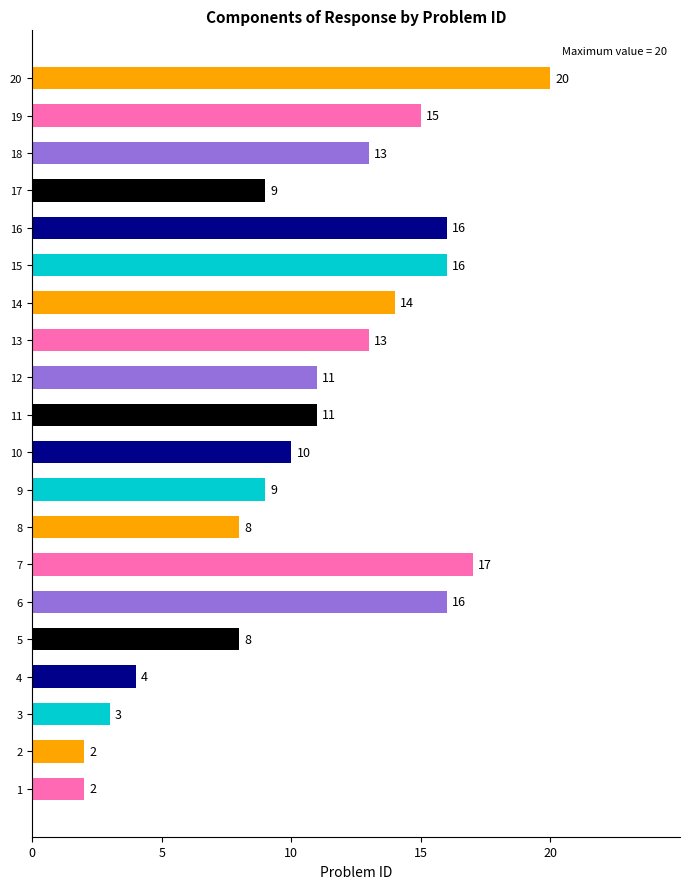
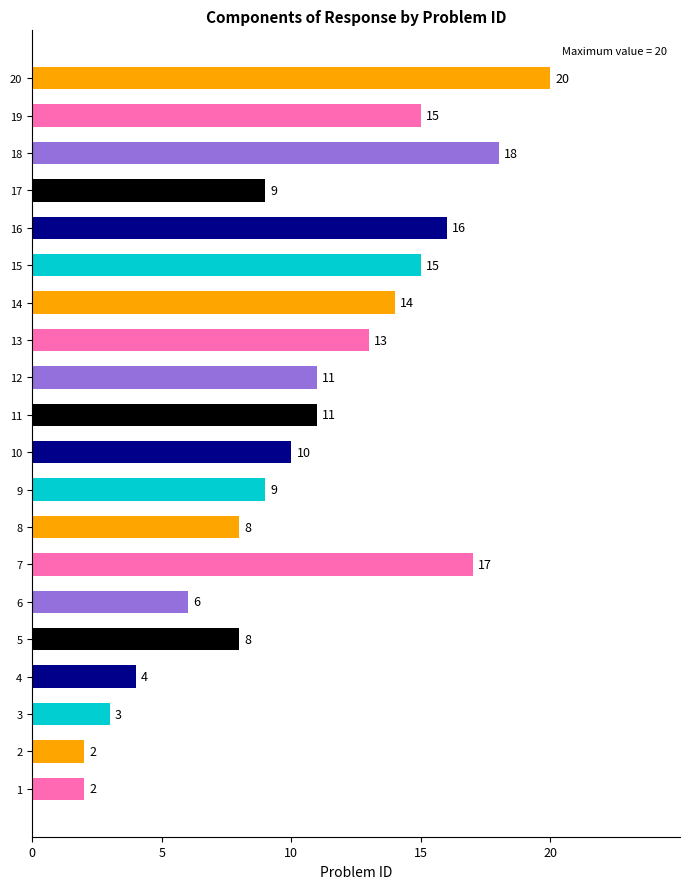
  {
    "20": 20,
    "19": 15,
-   "18": 13,
+   "18": 18,
    "17": 9,
    "16": 16,
-   "15": 16,
+   "15": 15,
    "14": 14,
    "13": 13,
    "12": 11,
    "11": 11,
    "10": 10,
    "9": 9,
    "8": 8,
    "7": 17,
-   "6": 16,
+   "6": 6,
    "5": 8,
    "4": 4,
    "3": 3,
    "2": 2,
    "1": 2
  }
